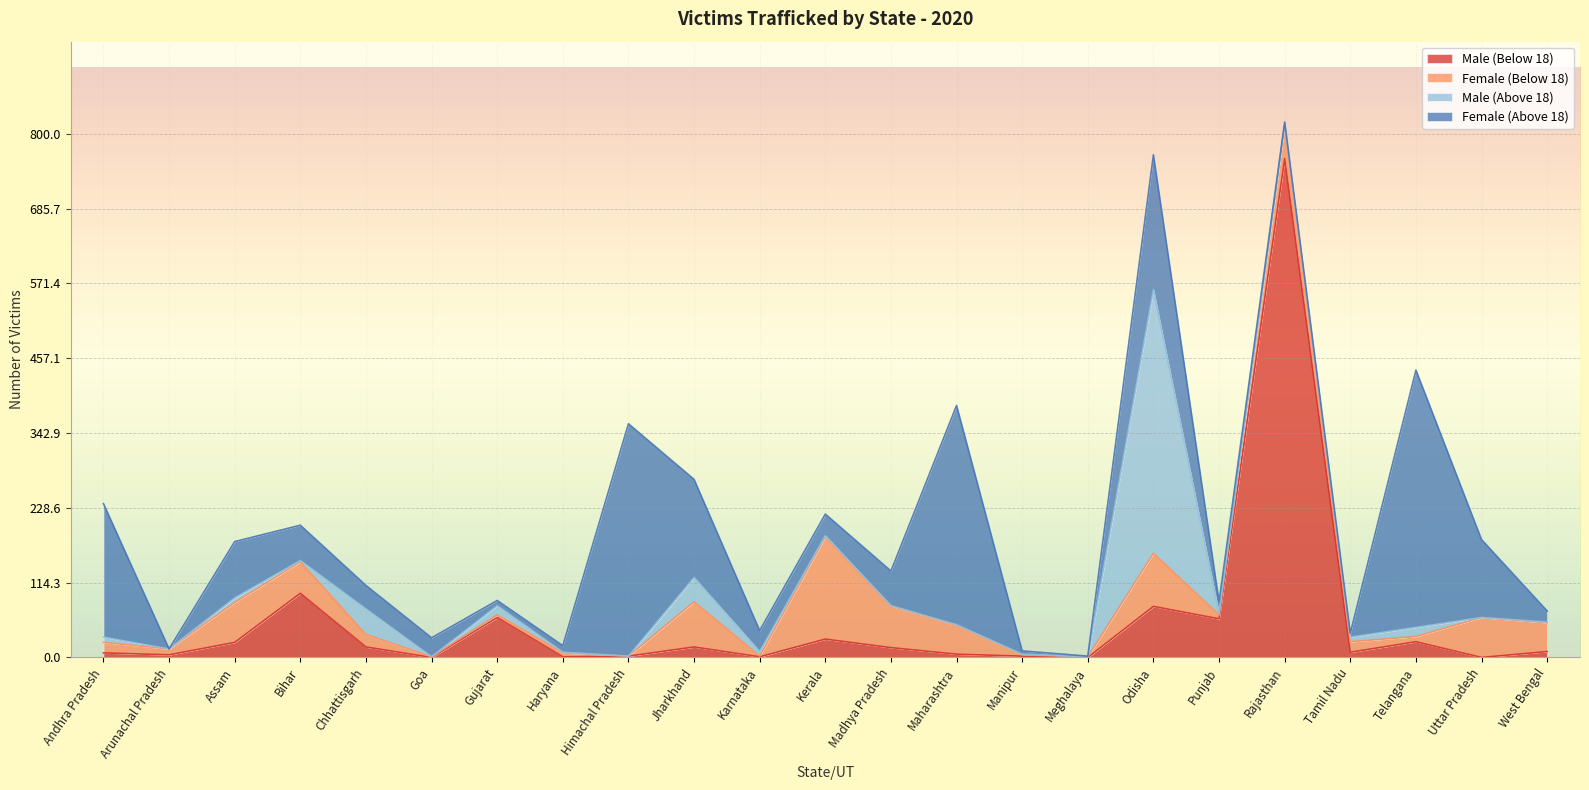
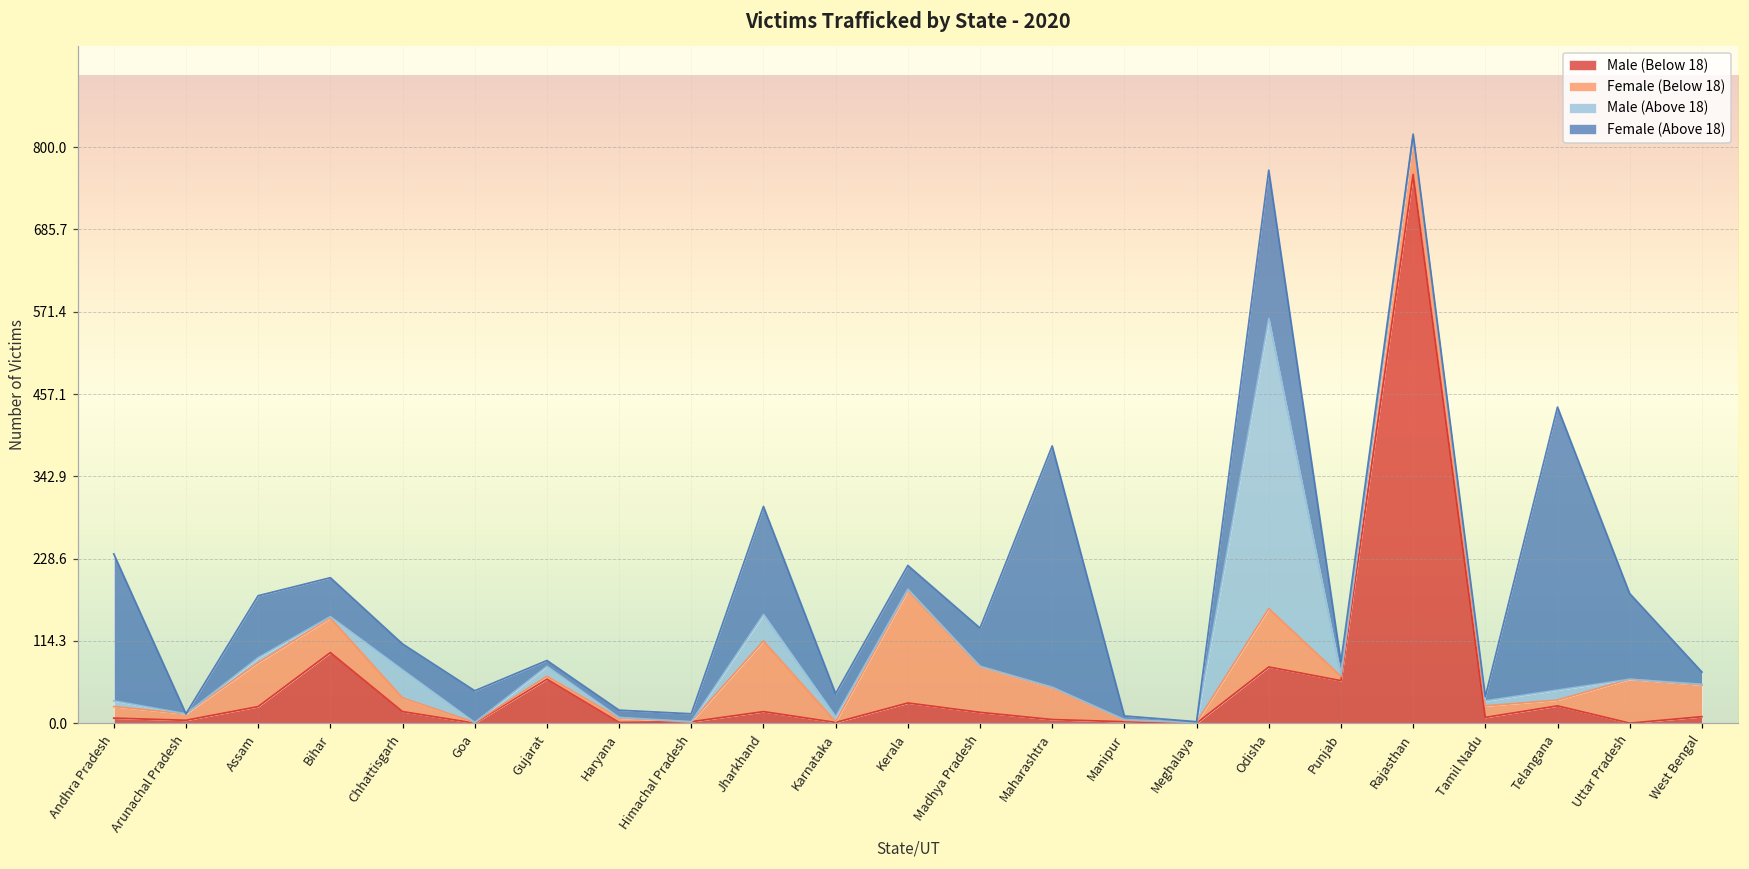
  {
    "Male (Below 18)": {
      "Andhra Pradesh": 10,
      "Arunachal Pradesh": 0,
      "Assam": 20,
      "Bihar": 100,
      "Chhattisgarh": 20,
      "Gujarat": 60,
      "Haryana": 0,
      "Jharkhand": 20,
      "Kerala": 30,
      "Madhya Pradesh": 20,
      "Maharashtra": 10,
      "Odisha": 80,
      "Punjab": 60,
      "Rajasthan": 760,
      "Tamil Nadu": 10,
      "Telangana": 20,
      "Uttar Pradesh": 0,
      "West Bengal": 10
    },
    "Female (Below 18)": {
      "Andhra Pradesh": 20,
      "Assam": 60,
      "Chhattisgarh": 20,
      "Gujarat": 0,
-     "Jharkhand": 70,
+     "Jharkhand": 100,
      "Odisha": 80,
      "Tamil Nadu": 20,
      "Telangana": 10
    },
    "Male (Above 18)": {
      "Andhra Pradesh": 10,
      "Assam": 10,
      "Chhattisgarh": 40,
      "Gujarat": 10,
      "Jharkhand": 40,
      "Karnataka": 10,
      "Odisha": 400,
      "Tamil Nadu": 10,
      "Telangana": 10
    },
    "Female (Above 18)": {
      "Andhra Pradesh": 200,
      "Assam": 90,
      "Bihar": 50,
      "Chhattisgarh": 40,
-     "Goa": 30,
+     "Goa": 40,
      "Gujarat": 10,
      "Haryana": 10,
-     "Himachal Pradesh": 360,
+     "Himachal Pradesh": 10,
      "Jharkhand": 150,
      "Karnataka": 30,
      "Kerala": 30,
      "Madhya Pradesh": 50,
      "Maharashtra": 340,
      "Manipur": 10,
      "Odisha": 210,
      "Punjab": 20,
      "Tamil Nadu": 10,
      "Telangana": 390,
      "Uttar Pradesh": 120,
      "West Bengal": 20
    }
  }
